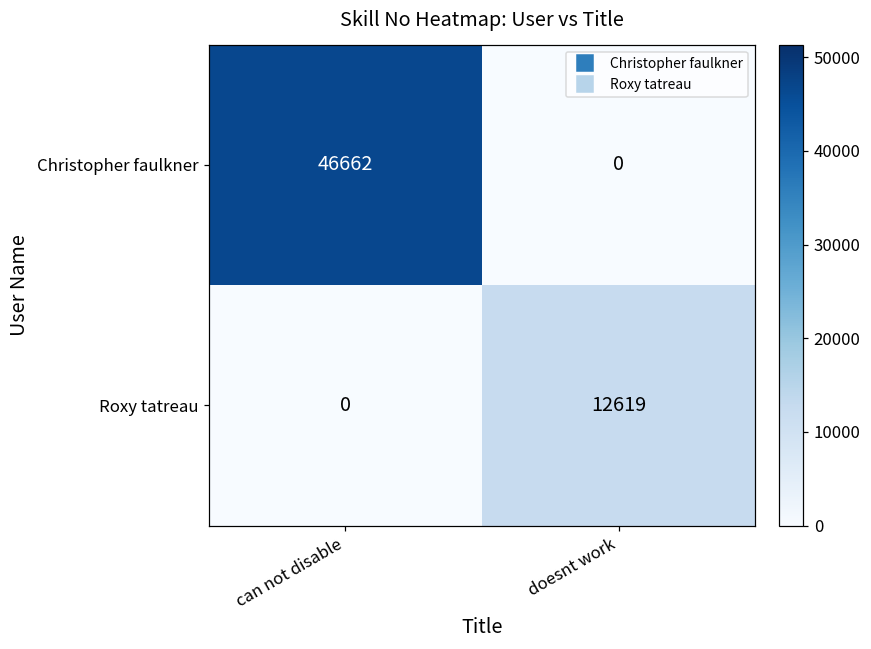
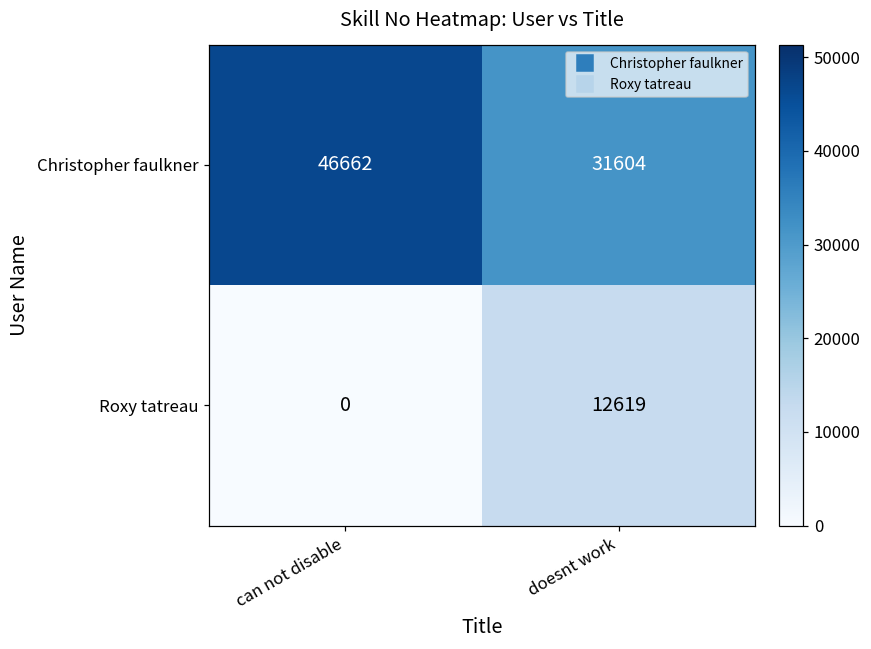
  {
    "Christopher faulkner": {
      "can not disable": 46662,
-     "doesnt work": 0
+     "doesnt work": 31604
    },
    "Roxy tatreau": {
      "can not disable": 0,
      "doesnt work": 12619
    }
  }
